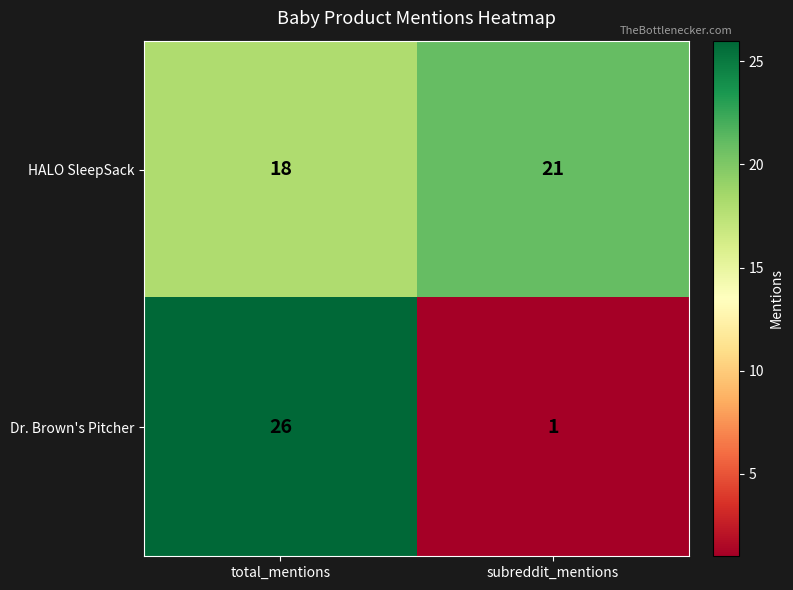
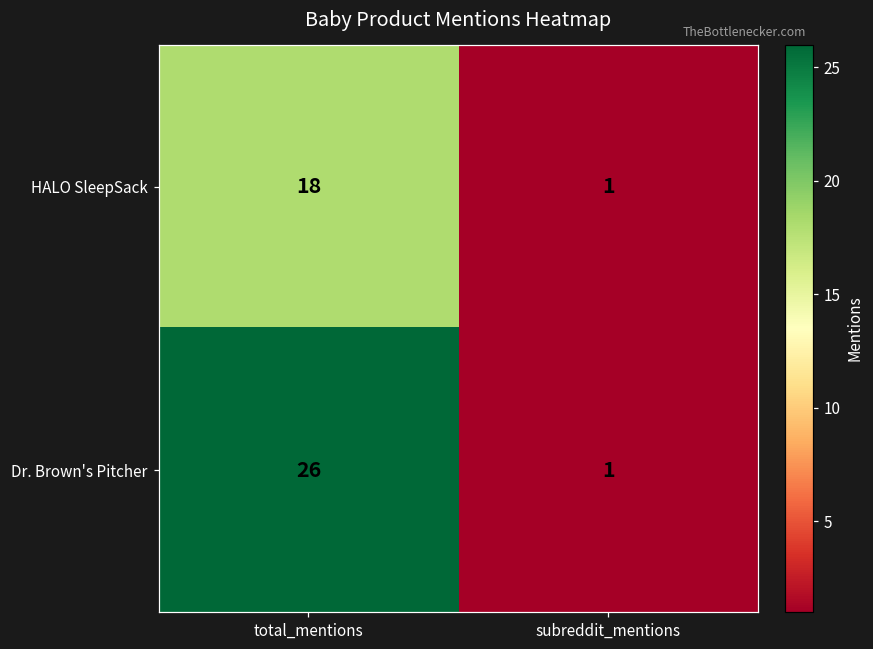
  {
    "HALO SleepSack": {
      "total_mentions": 18,
-     "subreddit_mentions": 21
+     "subreddit_mentions": 1
    },
    "Dr. Brown's Pitcher": {
      "total_mentions": 26,
      "subreddit_mentions": 1
    }
  }
